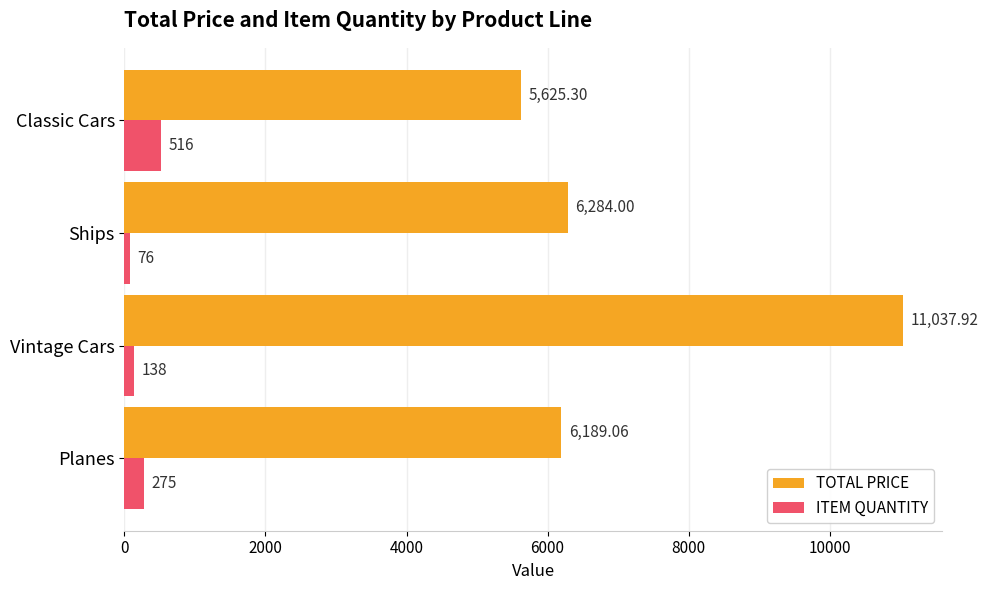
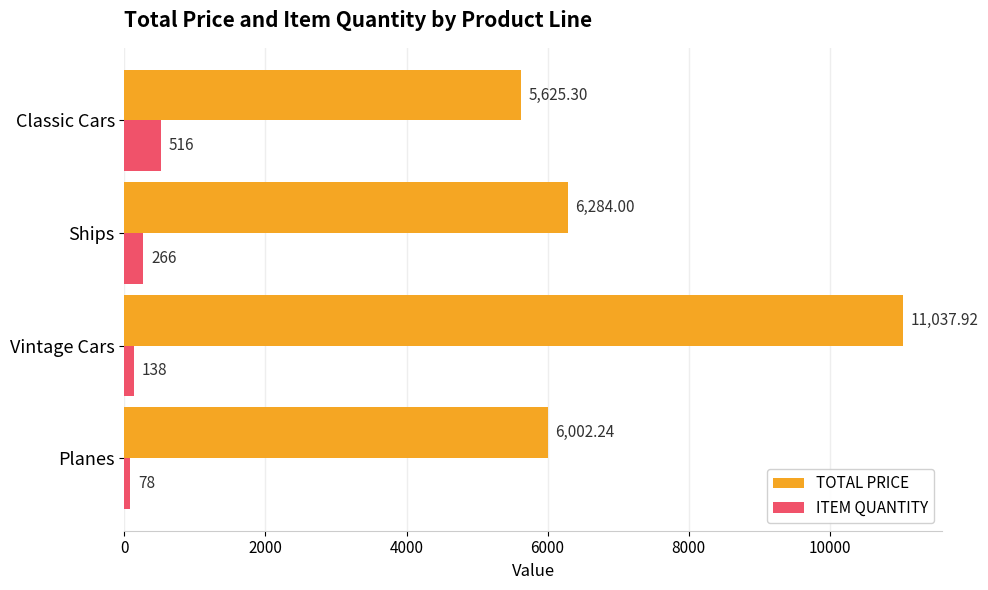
  {
    "TOTAL PRICE": {
      "Classic Cars": "5,625.30",
      "Ships": "6,284.00",
      "Vintage Cars": "11,037.92",
-     "Planes": "6,189.06"
+     "Planes": "6,002.24"
    },
    "ITEM QUANTITY": {
      "Classic Cars": "516",
-     "Ships": "76",
+     "Ships": "266",
      "Vintage Cars": "138",
-     "Planes": "275"
+     "Planes": "78"
    }
  }
